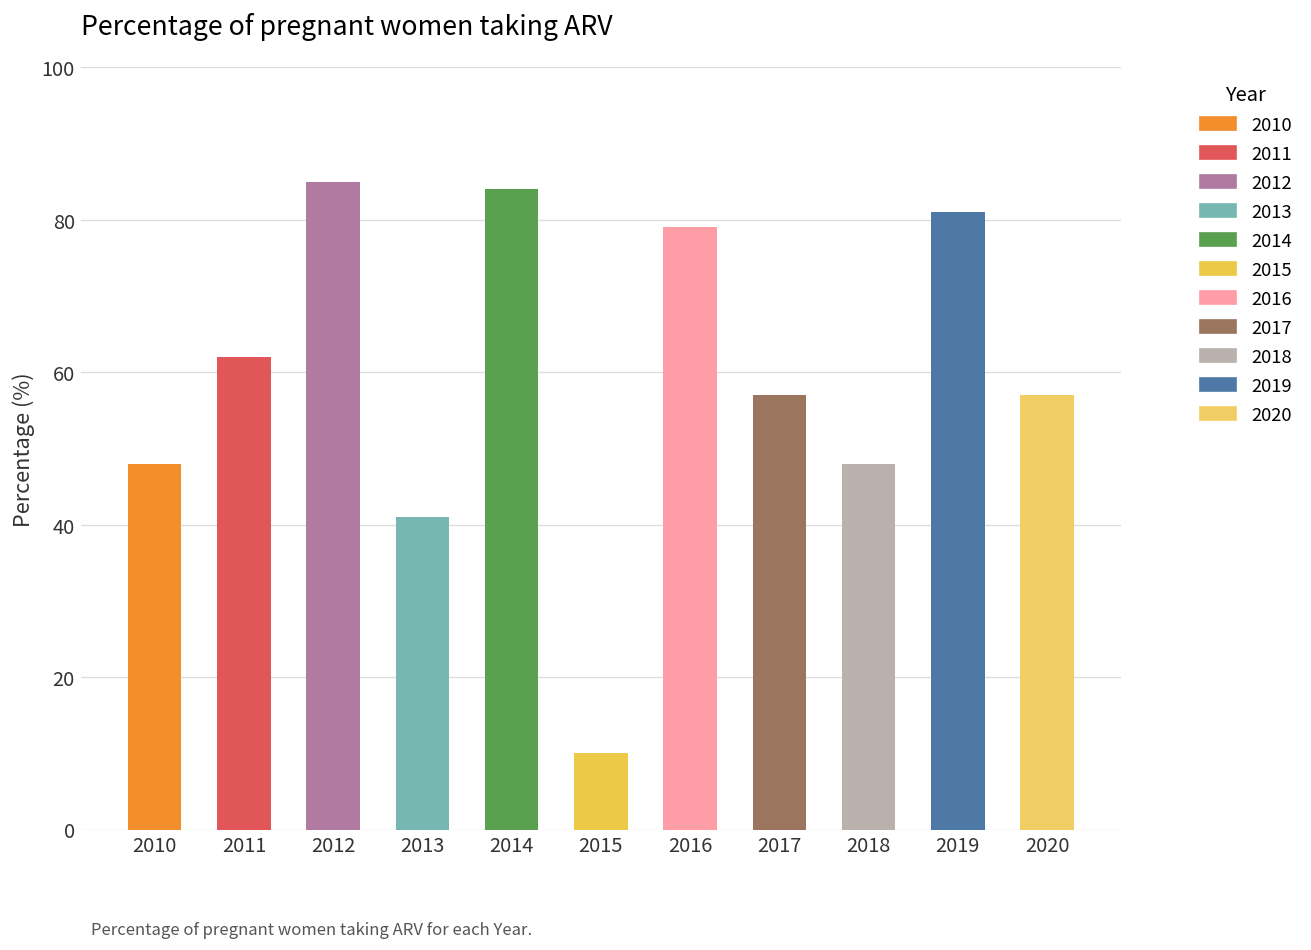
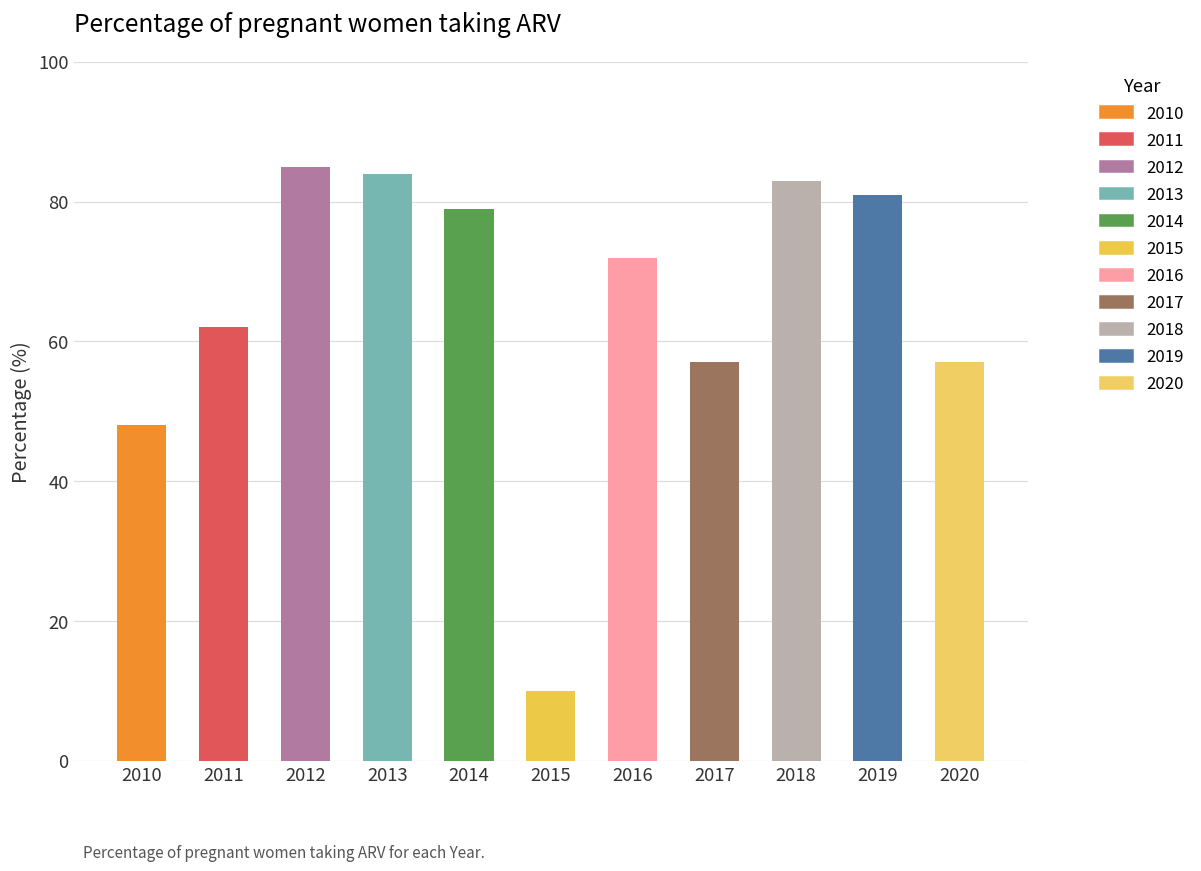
  {
    "2010": 48,
    "2011": 62,
    "2012": 85,
-   "2013": 41,
-   "2014": 84,
+   "2013": 84,
+   "2014": 79,
    "2015": 10,
-   "2016": 79,
+   "2016": 72,
    "2017": 57,
-   "2018": 48,
+   "2018": 83,
    "2019": 81,
    "2020": 57
  }
